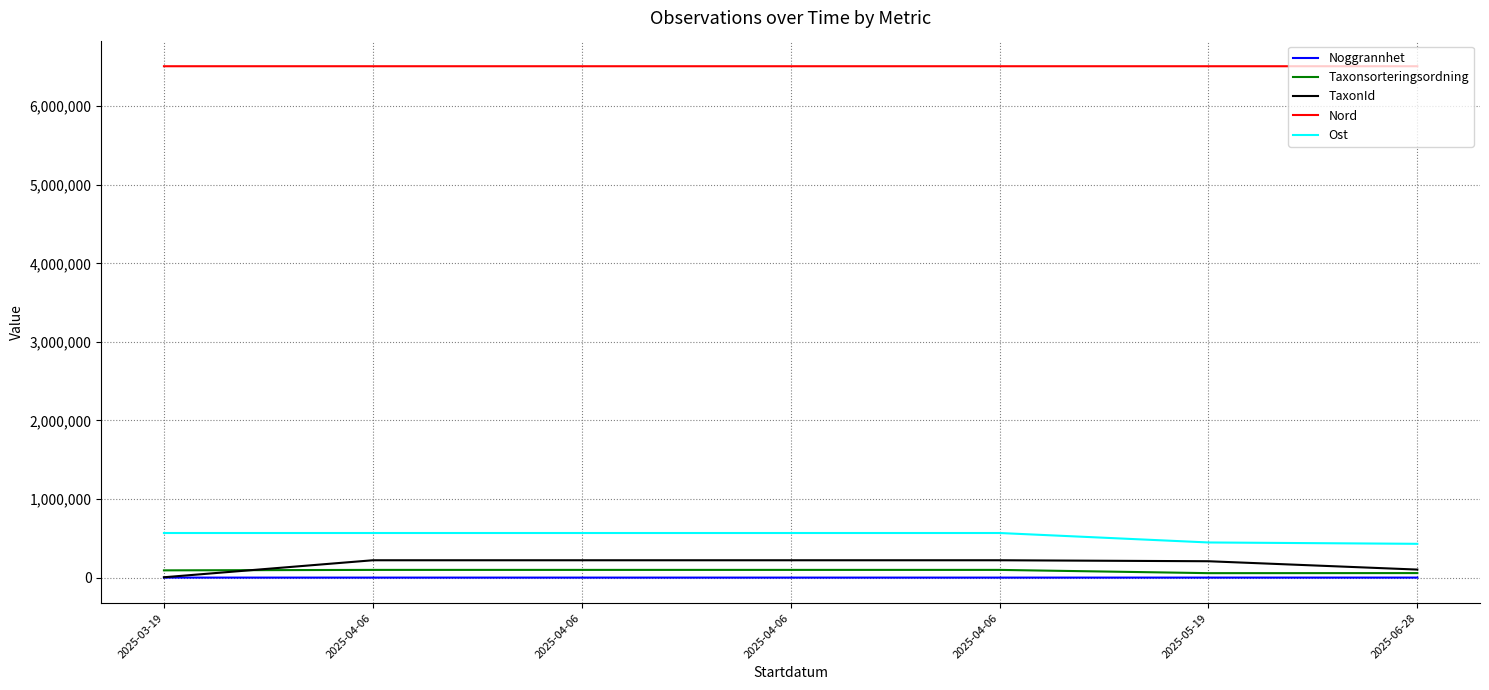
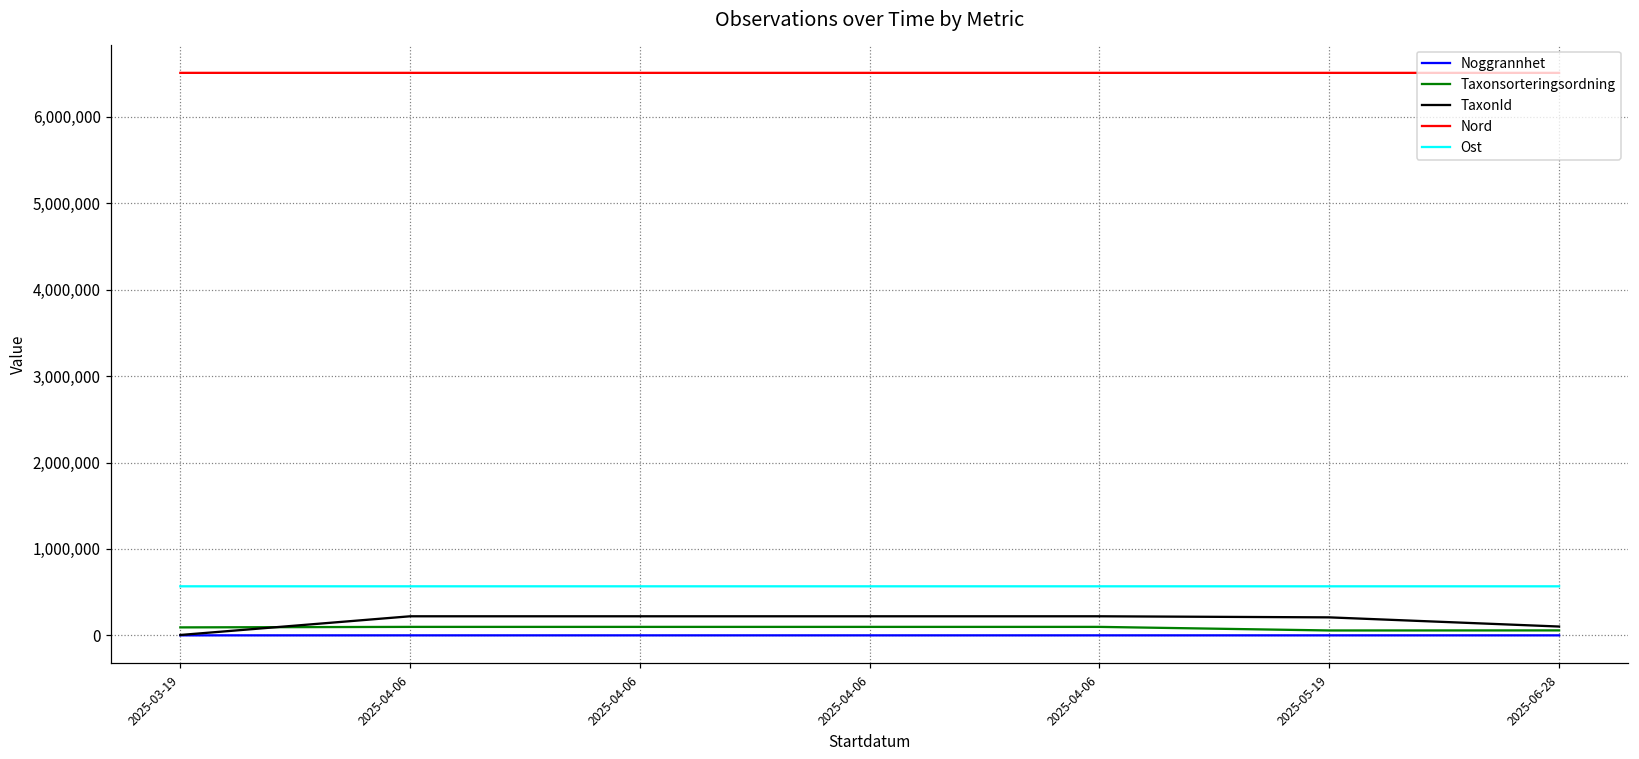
  {
    "Noggrannhet": {
      "2025-05-19": "0",
      "2025-06-28": "0"
    },
    "Taxonsorteringsordning": {
      "2025-03-19": "100,000",
      "2025-05-19": "100,000",
      "2025-06-28": "100,000"
    },
    "TaxonId": {
      "2025-05-19": "200,000",
      "2025-06-28": "100,000"
    },
    "Nord": {
      "2025-03-19": "6,500,000",
      "2025-05-19": "6,500,000"
    },
    "Ost": {
      "2025-03-19": "600,000",
-     "2025-05-19": "400,000",
-     "2025-06-28": "400,000"
+     "2025-05-19": "600,000",
+     "2025-06-28": "600,000"
    }
  }
